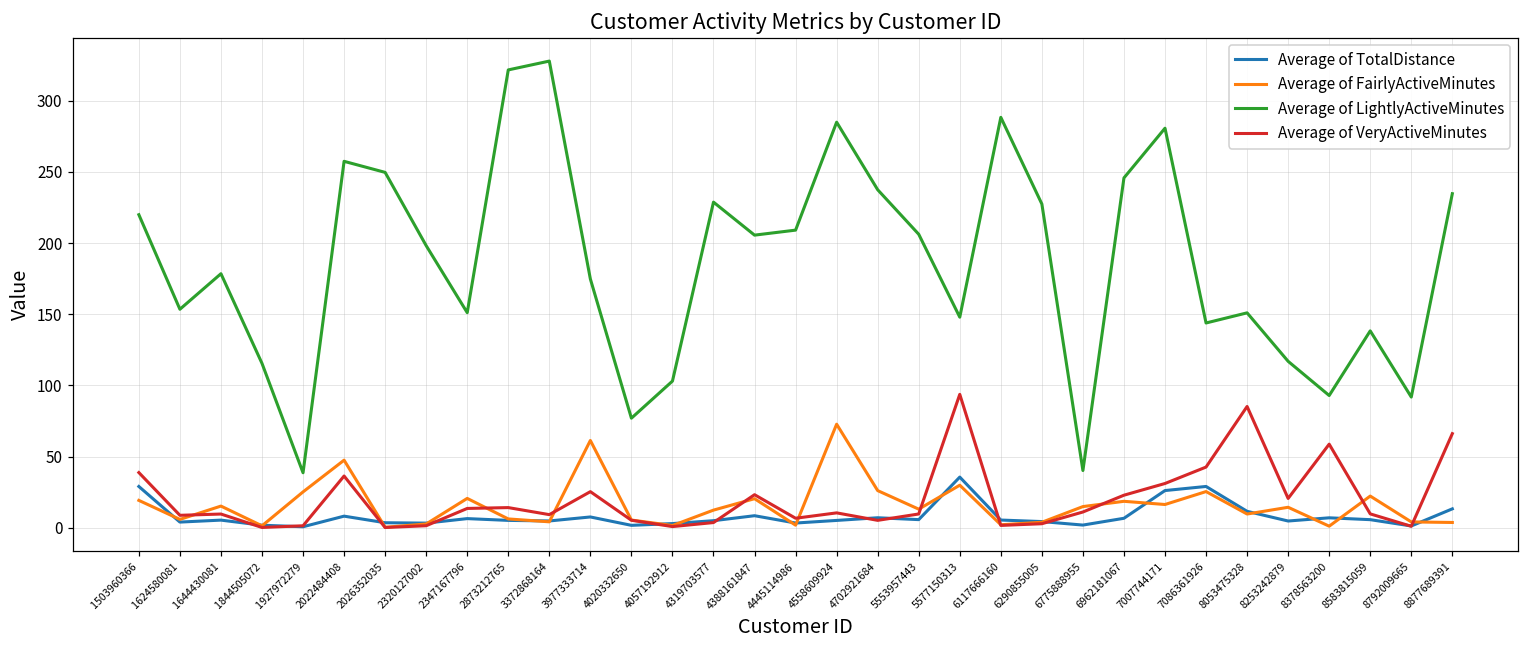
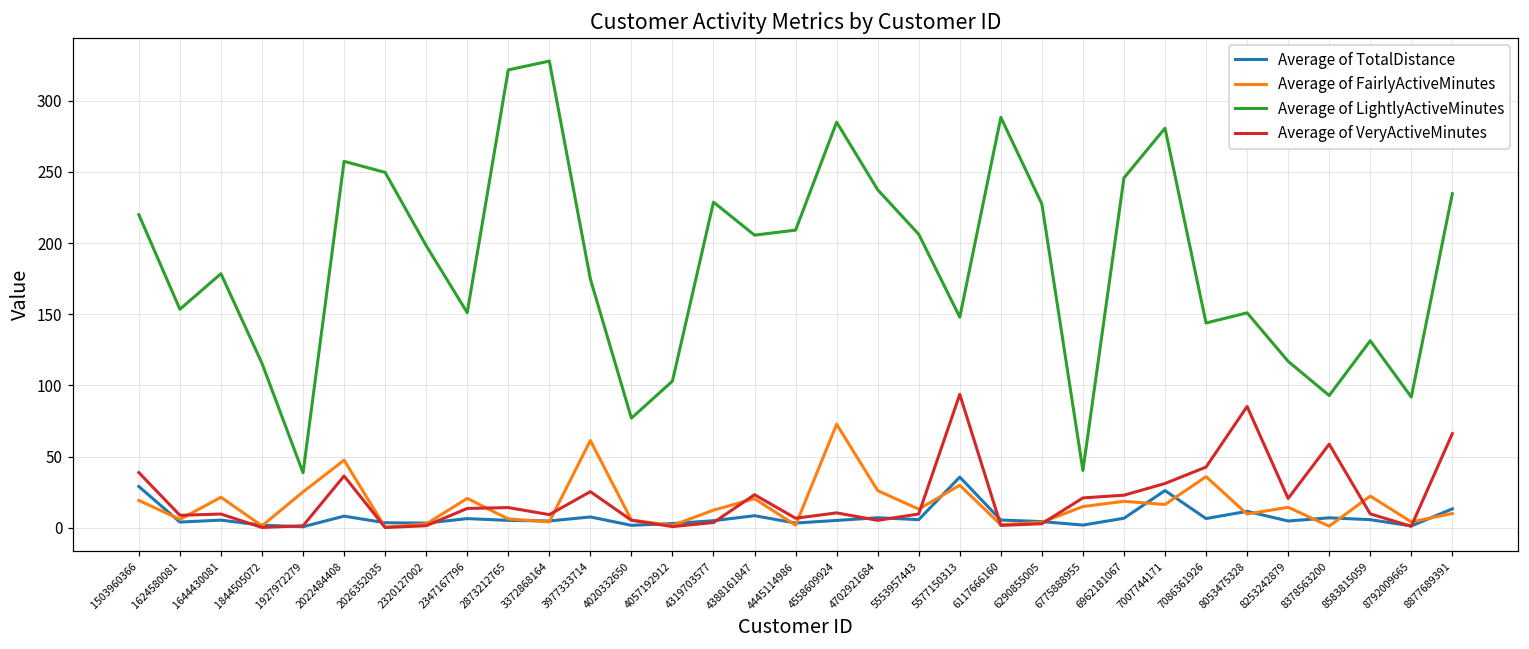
  {
    "Average of TotalDistance": {
      "1503960366": 29,
      "1644430081": 5,
      "2022484408": 8,
      "2026352035": 3,
      "2347167796": 6,
      "3977333714": 8,
      "4020332650": 2,
      "4388161847": 8,
      "4558609924": 5,
      "5553957443": 6,
      "5577150313": 36,
      "6117666160": 5,
      "6775888955": 2,
      "6962181067": 7,
      "7007744171": 26,
-     "7086361926": 29,
+     "7086361926": 6,
      "8253242879": 5,
      "8378563200": 7,
      "8583815059": 6,
      "8877689391": 13
    },
    "Average of FairlyActiveMinutes": {
      "1503960366": 19,
-     "1644430081": 15,
+     "1644430081": 21,
      "1927972279": 25,
      "2022484408": 47,
      "2347167796": 21,
      "3977333714": 61,
      "4319703577": 12,
      "4388161847": 20,
      "4558609924": 73,
      "4702921684": 26,
      "5553957443": 13,
      "5577150313": 30,
      "6775888955": 15,
      "6962181067": 19,
      "7007744171": 16,
-     "7086361926": 25,
+     "7086361926": 36,
      "8253242879": 14,
      "8378563200": 1,
      "8583815059": 22,
      "8792009665": 4,
-     "8877689391": 4
+     "8877689391": 10
    },
    "Average of LightlyActiveMinutes": {
      "1503960366": 220,
      "1624580081": 153,
      "1644430081": 178,
      "1844505072": 115,
      "1927972279": 39,
      "2022484408": 257,
      "2026352035": 250,
      "2320127002": 198,
      "2347167796": 151,
      "2873212765": 322,
      "3372868164": 328,
      "3977333714": 175,
      "4020332650": 77,
      "4057192912": 103,
      "4319703577": 229,
      "4388161847": 206,
      "4445114986": 209,
      "4558609924": 285,
      "4702921684": 237,
      "5553957443": 206,
      "5577150313": 148,
      "6117666160": 288,
      "6290855005": 227,
      "6775888955": 40,
      "6962181067": 246,
      "7007744171": 281,
      "7086361926": 144,
      "8053475328": 151,
      "8253242879": 117,
      "8378563200": 93,
-     "8583815059": 138,
+     "8583815059": 131,
      "8792009665": 92,
      "8877689391": 235
    },
    "Average of VeryActiveMinutes": {
      "1503960366": 39,
      "1624580081": 9,
      "1644430081": 10,
      "2022484408": 36,
      "2347167796": 14,
      "2873212765": 14,
      "3372868164": 9,
      "3977333714": 25,
      "4388161847": 23,
      "4445114986": 7,
      "4558609924": 10,
      "5553957443": 10,
      "5577150313": 94,
-     "6775888955": 11,
+     "6775888955": 21,
      "6962181067": 23,
      "7007744171": 31,
      "7086361926": 43,
      "8053475328": 85,
      "8253242879": 21,
      "8378563200": 59,
      "8583815059": 10,
      "8877689391": 66
    }
  }
